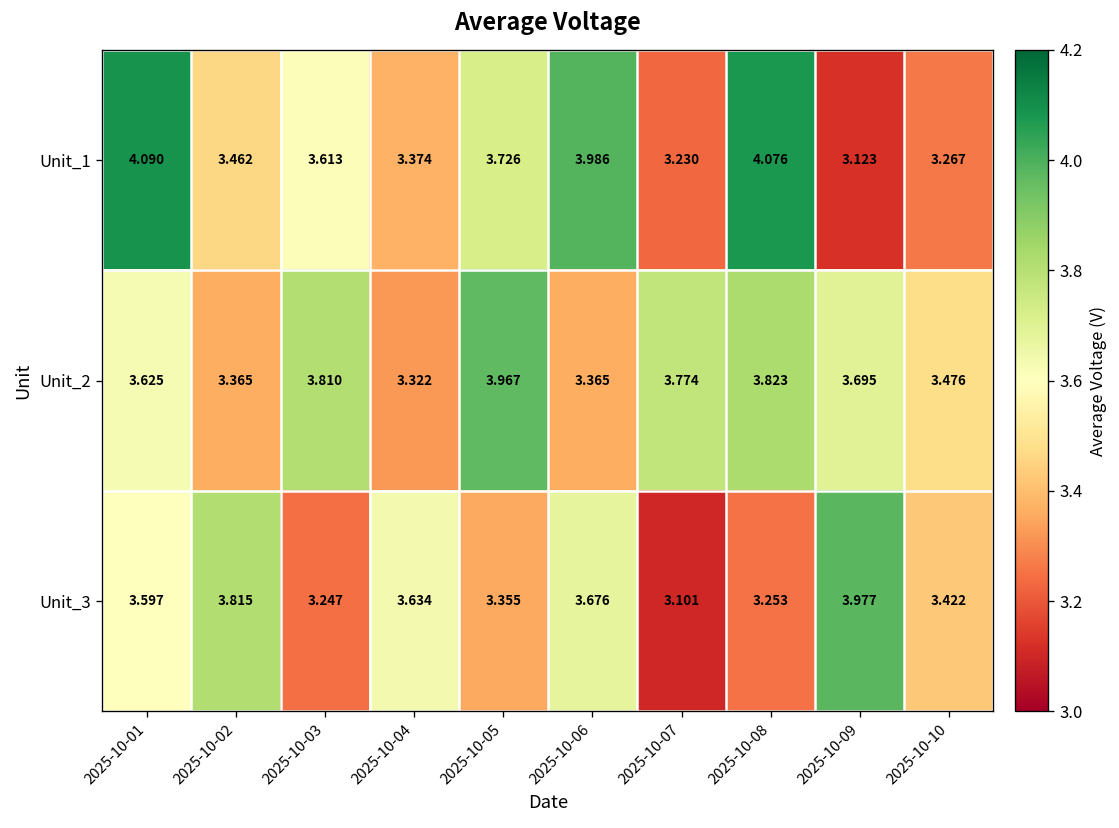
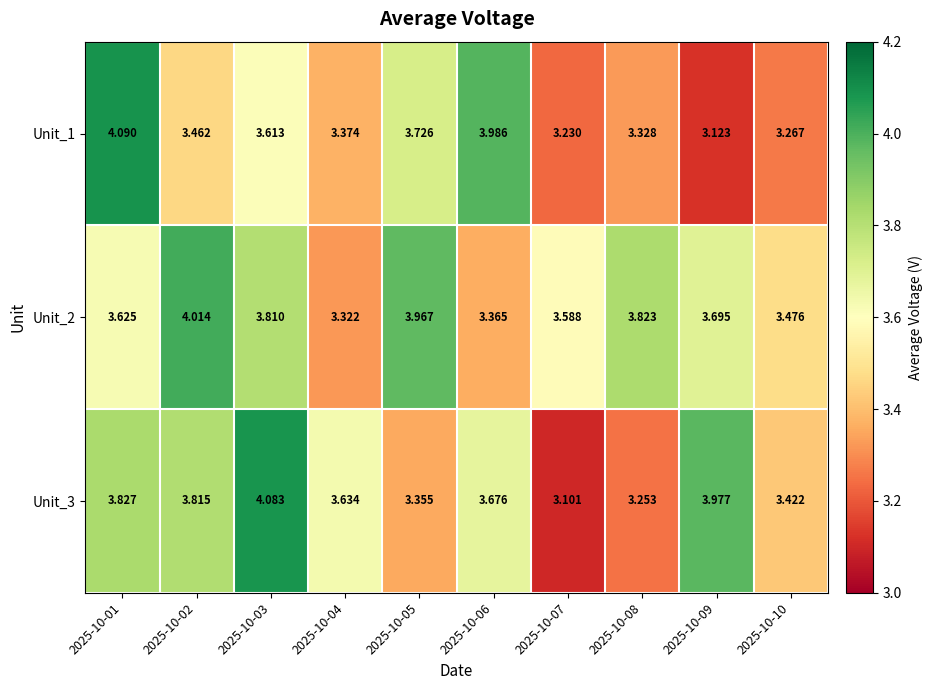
  {
    "Unit_1": {
      "2025-10-01": 4.090,
      "2025-10-02": 3.462,
      "2025-10-03": 3.613,
      "2025-10-04": 3.374,
      "2025-10-05": 3.726,
      "2025-10-06": 3.986,
      "2025-10-07": 3.230,
-     "2025-10-08": 4.076,
+     "2025-10-08": 3.328,
      "2025-10-09": 3.123,
      "2025-10-10": 3.267
    },
    "Unit_2": {
      "2025-10-01": 3.625,
-     "2025-10-02": 3.365,
+     "2025-10-02": 4.014,
      "2025-10-03": 3.810,
      "2025-10-04": 3.322,
      "2025-10-05": 3.967,
      "2025-10-06": 3.365,
-     "2025-10-07": 3.774,
+     "2025-10-07": 3.588,
      "2025-10-08": 3.823,
      "2025-10-09": 3.695,
      "2025-10-10": 3.476
    },
    "Unit_3": {
-     "2025-10-01": 3.597,
+     "2025-10-01": 3.827,
      "2025-10-02": 3.815,
-     "2025-10-03": 3.247,
+     "2025-10-03": 4.083,
      "2025-10-04": 3.634,
      "2025-10-05": 3.355,
      "2025-10-06": 3.676,
      "2025-10-07": 3.101,
      "2025-10-08": 3.253,
      "2025-10-09": 3.977,
      "2025-10-10": 3.422
    }
  }
